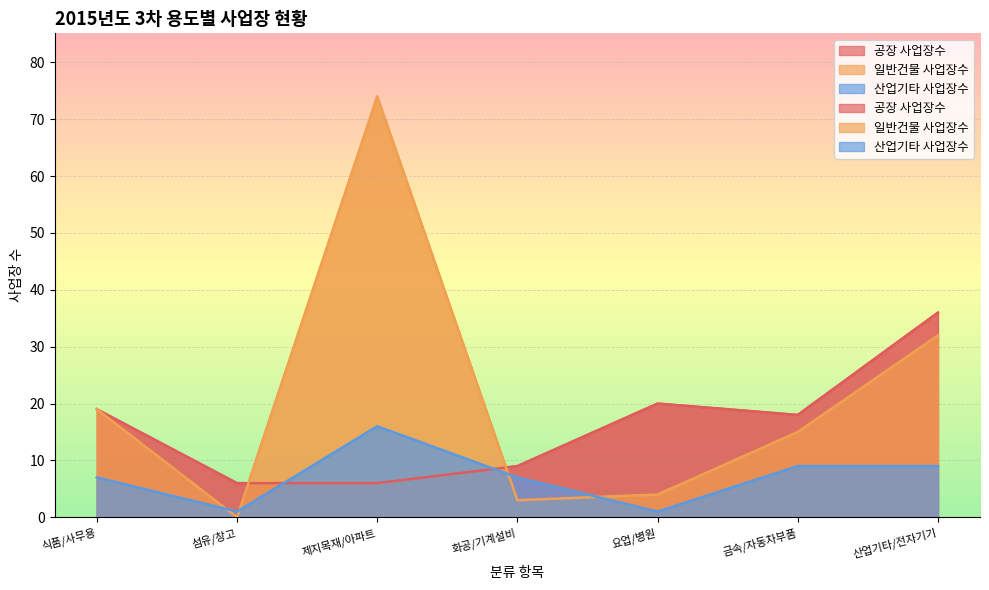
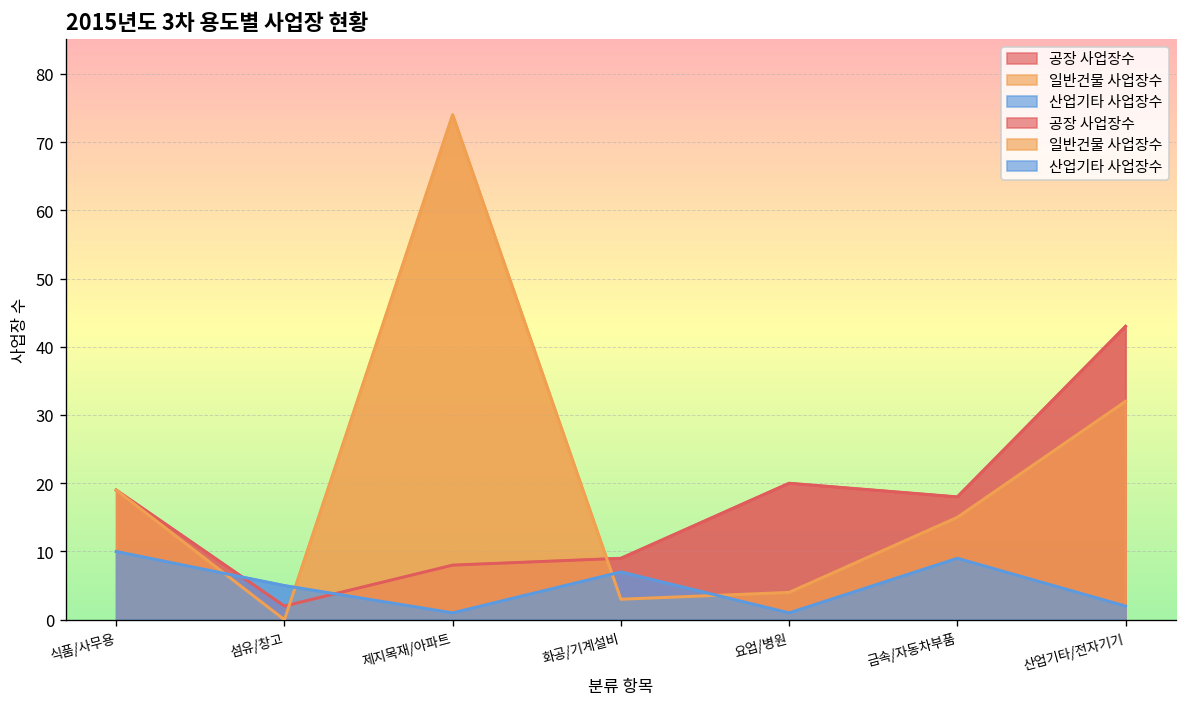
  {
    "공장 사업장수": {
-     "섬유/창고": 6,
-     "제지목재/아파트": 6,
+     "섬유/창고": 2,
+     "제지목재/아파트": 8,
      "화공/기계설비": 9,
      "요업/병원": 20,
      "금속/자동차부품": 18,
-     "산업기타/전자기기": 36
+     "산업기타/전자기기": 43
    },
    "일반건물 사업장수": {
      "섬유/창고": 0,
      "제지목재/아파트": 74,
      "화공/기계설비": 3,
      "요업/병원": 4,
      "금속/자동차부품": 15,
      "산업기타/전자기기": 32
    },
    "산업기타 사업장수": {
-     "식품/사무용": 7,
-     "섬유/창고": 1,
-     "제지목재/아파트": 16,
+     "식품/사무용": 10,
+     "섬유/창고": 5,
+     "제지목재/아파트": 1,
      "화공/기계설비": 7,
      "요업/병원": 1,
      "금속/자동차부품": 9,
-     "산업기타/전자기기": 9
+     "산업기타/전자기기": 2
    }
  }
